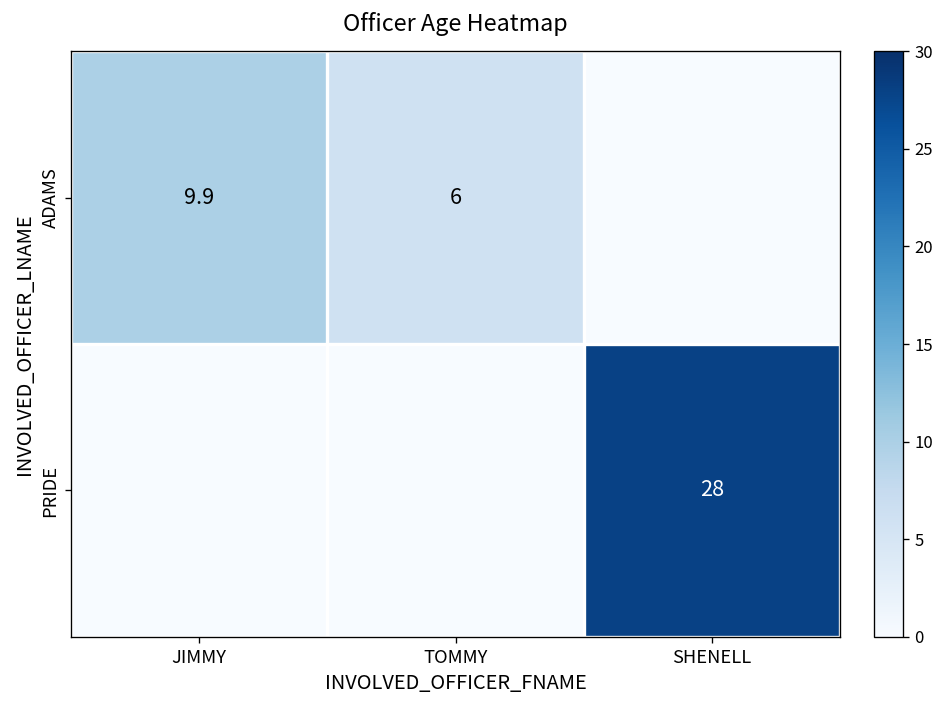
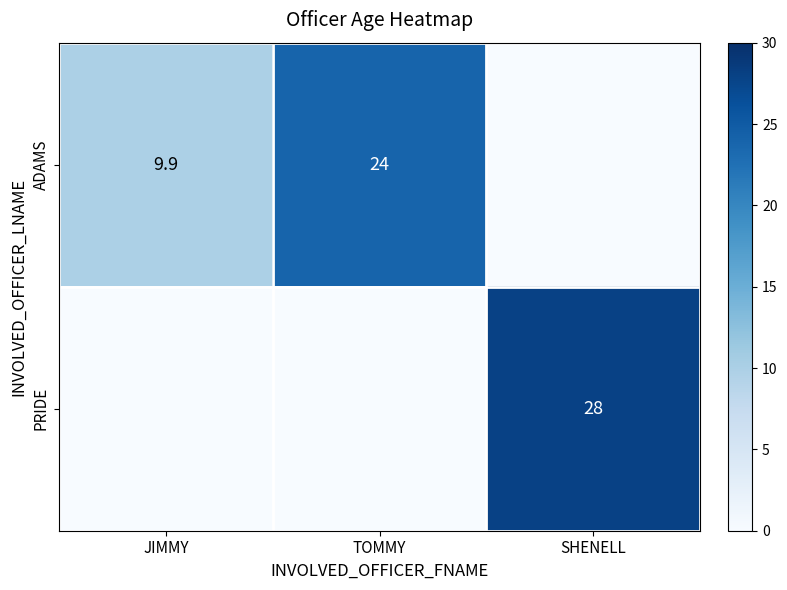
  {
    "ADAMS": {
      "JIMMY": 9.9,
-     "TOMMY": 6
+     "TOMMY": 24
    },
    "PRIDE": {
      "SHENELL": 28
    }
  }
